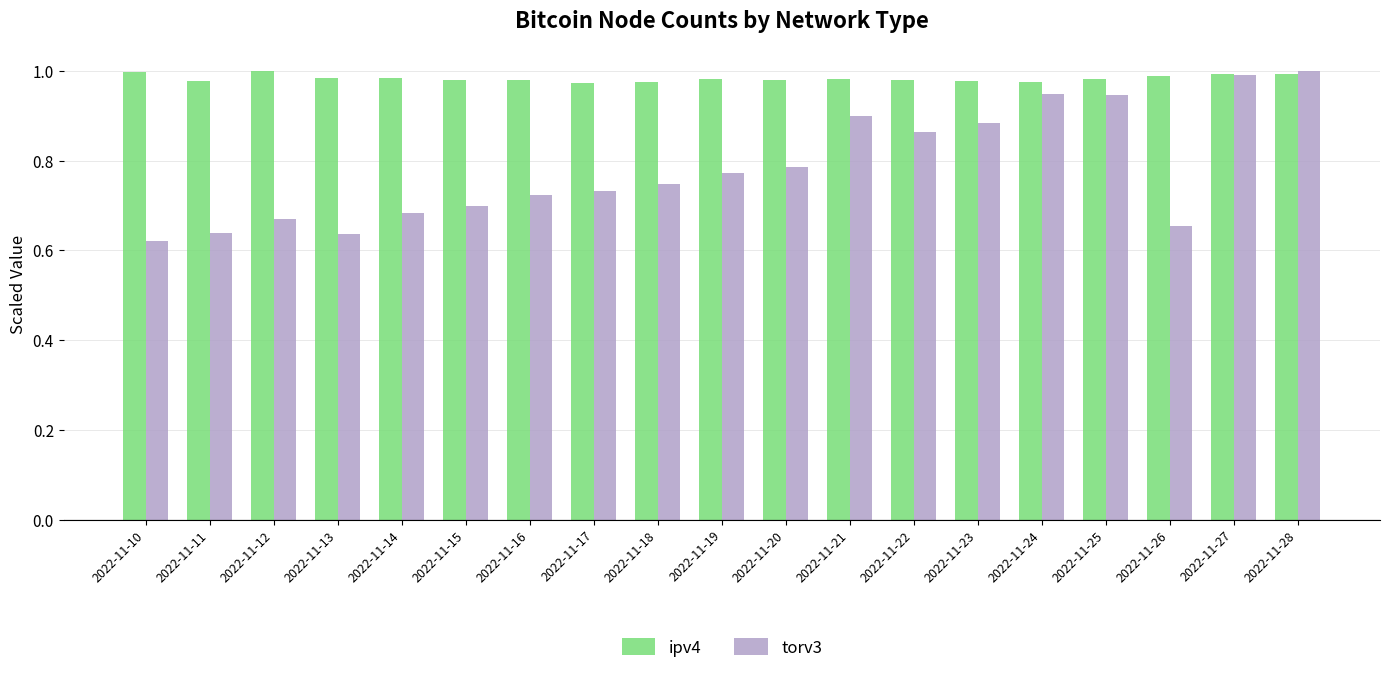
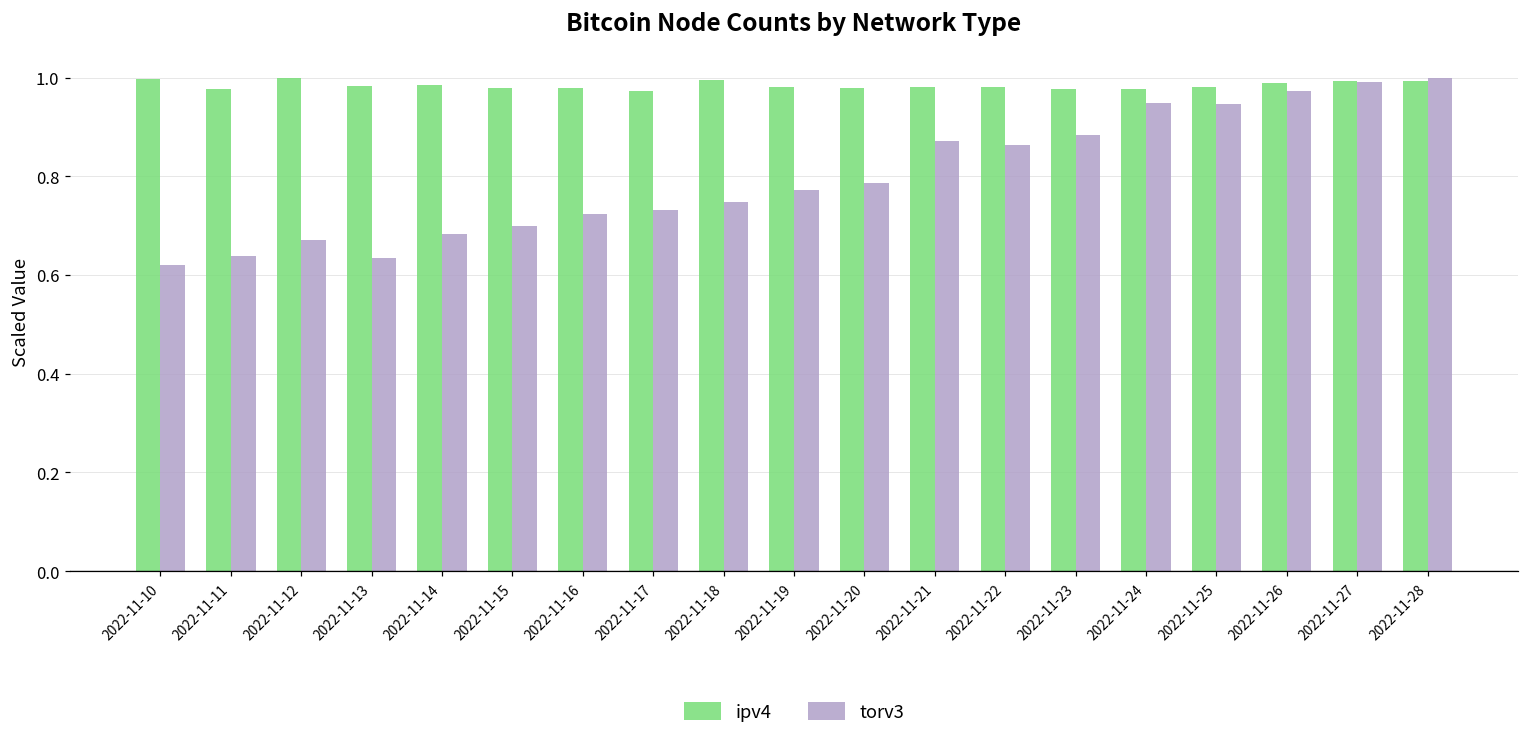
  {
    "ipv4": {
      "2022-11-10": 1.00,
      "2022-11-11": 0.98,
      "2022-11-12": 1.00,
      "2022-11-13": 0.98,
      "2022-11-14": 0.98,
      "2022-11-15": 0.98,
      "2022-11-16": 0.98,
      "2022-11-17": 0.97,
-     "2022-11-18": 0.97,
+     "2022-11-18": 1.00,
      "2022-11-19": 0.98,
      "2022-11-20": 0.98,
      "2022-11-21": 0.98,
      "2022-11-22": 0.98,
      "2022-11-23": 0.98,
      "2022-11-24": 0.98,
      "2022-11-25": 0.98,
      "2022-11-26": 0.99,
      "2022-11-27": 0.99,
      "2022-11-28": 0.99
    },
    "torv3": {
      "2022-11-10": 0.62,
      "2022-11-11": 0.64,
      "2022-11-12": 0.67,
      "2022-11-13": 0.64,
      "2022-11-14": 0.68,
      "2022-11-15": 0.70,
      "2022-11-16": 0.72,
      "2022-11-17": 0.73,
      "2022-11-18": 0.75,
      "2022-11-19": 0.77,
      "2022-11-20": 0.79,
-     "2022-11-21": 0.90,
+     "2022-11-21": 0.87,
      "2022-11-22": 0.86,
      "2022-11-23": 0.88,
      "2022-11-24": 0.95,
      "2022-11-25": 0.95,
-     "2022-11-26": 0.65,
+     "2022-11-26": 0.97,
      "2022-11-27": 0.99,
      "2022-11-28": 1.00
    }
  }
